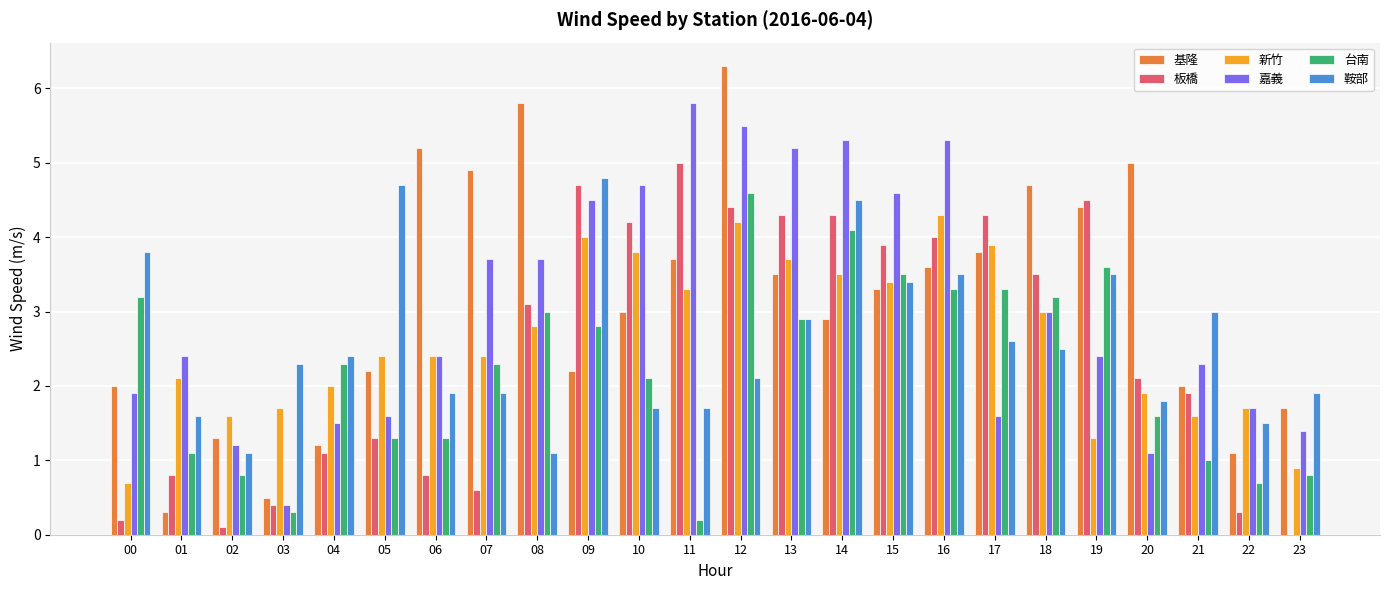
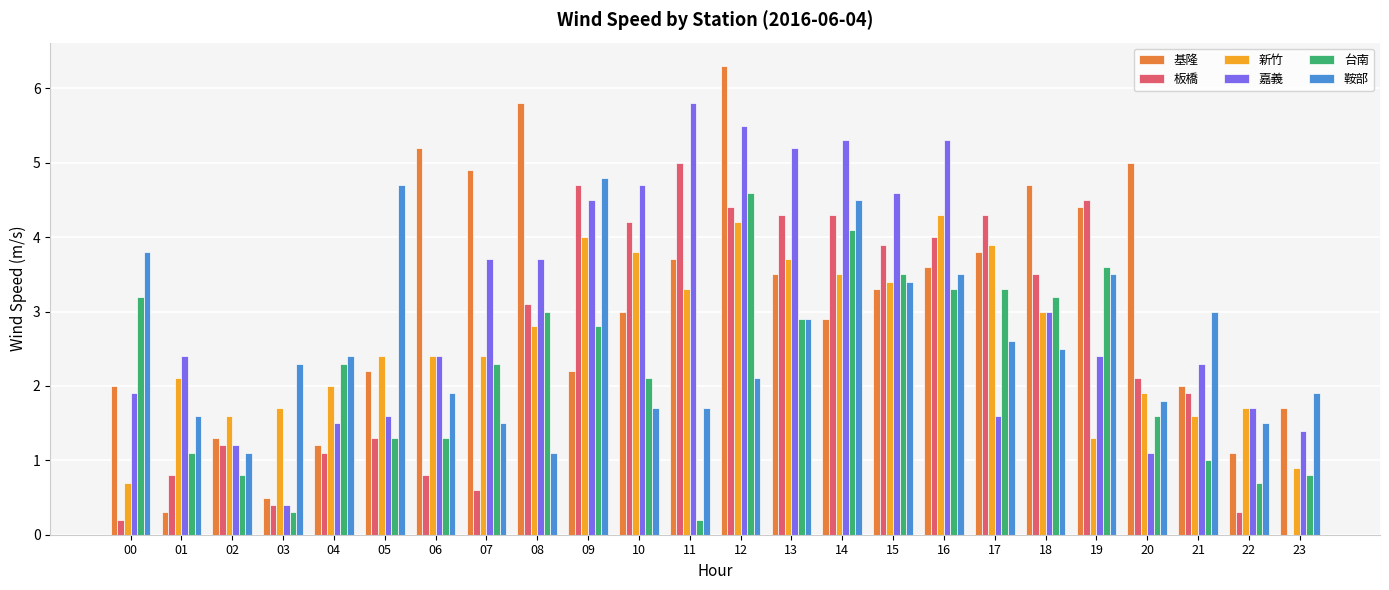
  {
    "板橋": {
      "00": 0.2,
      "01": 0.8,
-     "02": 0.1,
+     "02": 1.2,
      "03": 0.4,
      "04": 1.1,
      "05": 1.3,
      "06": 0.8,
      "07": 0.6,
      "08": 3.1,
      "09": 4.7,
      "10": 4.2,
      "11": 5.0,
      "12": 4.4,
      "13": 4.3,
      "14": 4.3,
      "15": 3.9,
      "16": 4.0,
      "17": 4.3,
      "18": 3.5,
      "19": 4.5,
      "20": 2.1,
      "21": 1.9,
      "22": 0.3,
      "23": 0.0
    },
    "嘉義": {
      "00": 1.9,
      "01": 2.4,
      "02": 1.2,
      "03": 0.4,
      "04": 1.5,
      "05": 1.6,
      "06": 2.4,
      "07": 3.7,
      "08": 3.7,
      "09": 4.5,
      "10": 4.7,
      "11": 5.8,
      "12": 5.5,
      "13": 5.2,
      "14": 5.3,
      "15": 4.6,
      "16": 5.3,
      "17": 1.6,
      "18": 3.0,
      "19": 2.4,
      "20": 1.1,
      "21": 2.3,
      "22": 1.7,
      "23": 1.4
    },
    "台南": {
      "00": 3.2,
      "01": 1.1,
      "02": 0.8,
      "03": 0.3,
      "04": 2.3,
      "05": 1.3,
      "06": 1.3,
      "07": 2.3,
      "08": 3.0,
      "09": 2.8,
      "10": 2.1,
      "11": 0.2,
      "12": 4.6,
      "13": 2.9,
      "14": 4.1,
      "15": 3.5,
      "16": 3.3,
      "17": 3.3,
      "18": 3.2,
      "19": 3.6,
      "20": 1.6,
      "21": 1.0,
      "22": 0.7,
      "23": 0.8
    },
    "鞍部": {
      "00": 3.8,
      "01": 1.6,
      "02": 1.1,
      "03": 2.3,
      "04": 2.4,
      "05": 4.7,
      "06": 1.9,
-     "07": 1.9,
+     "07": 1.5,
      "08": 1.1,
      "09": 4.8,
      "10": 1.7,
      "11": 1.7,
      "12": 2.1,
      "13": 2.9,
      "14": 4.5,
      "15": 3.4,
      "16": 3.5,
      "17": 2.6,
      "18": 2.5,
      "19": 3.5,
      "20": 1.8,
      "21": 3.0,
      "22": 1.5,
      "23": 1.9
    }
  }
